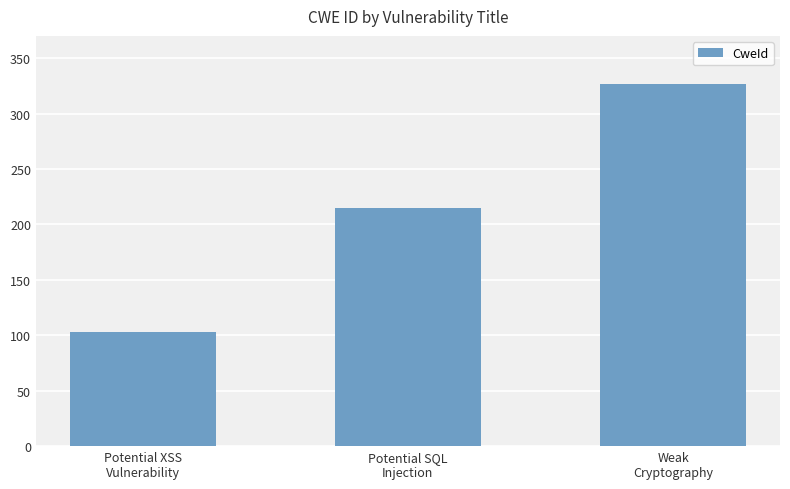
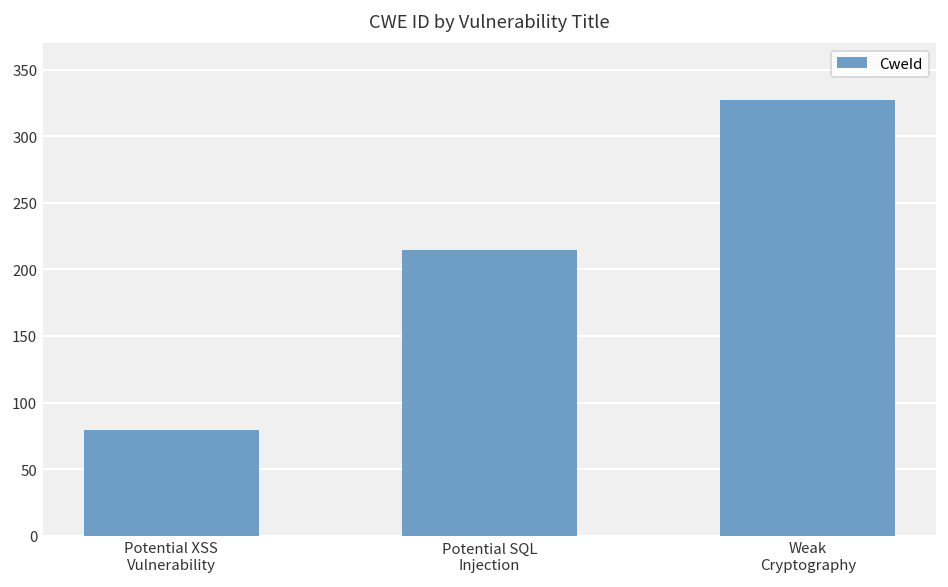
  {
-   "Potential XSS Vulnerability": 103,
+   "Potential XSS Vulnerability": 79,
    "Potential SQL Injection": 215,
    "Weak Cryptography": 327
  }
